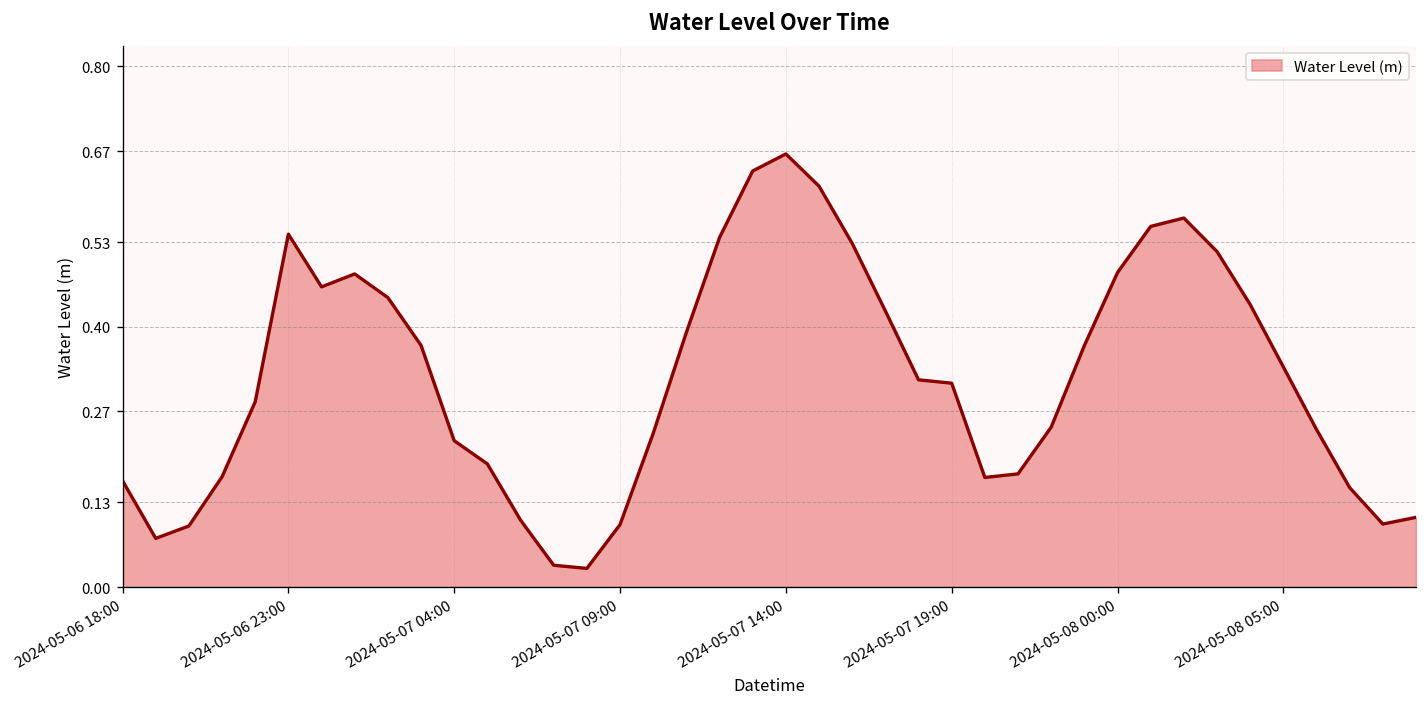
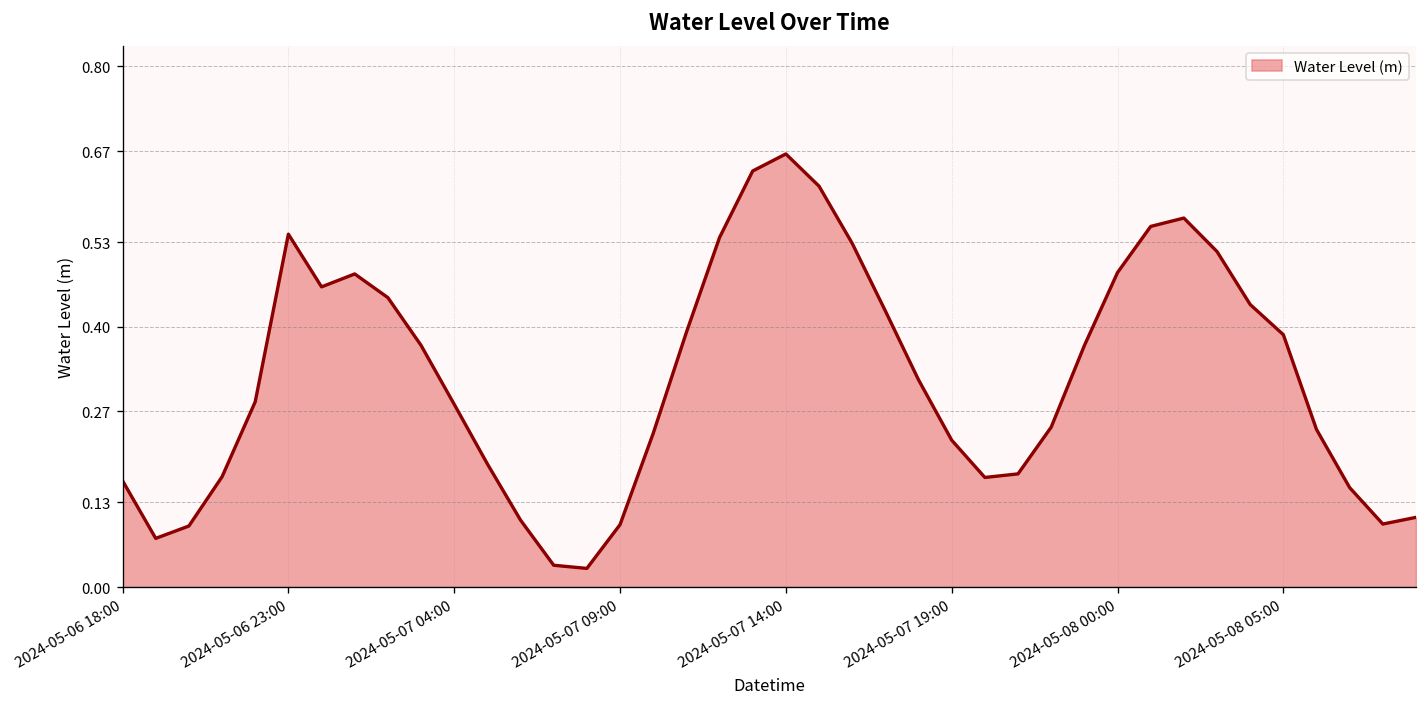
  {
    "2024-05-06 18:00": 0.16,
    "2024-05-06 23:00": 0.54,
-   "2024-05-07 04:00": 0.22,
+   "2024-05-07 04:00": 0.28,
    "2024-05-07 09:00": 0.10,
    "2024-05-07 14:00": 0.67,
-   "2024-05-07 19:00": 0.31,
+   "2024-05-07 19:00": 0.23,
    "2024-05-08 00:00": 0.48,
-   "2024-05-08 05:00": 0.34
+   "2024-05-08 05:00": 0.39
  }
